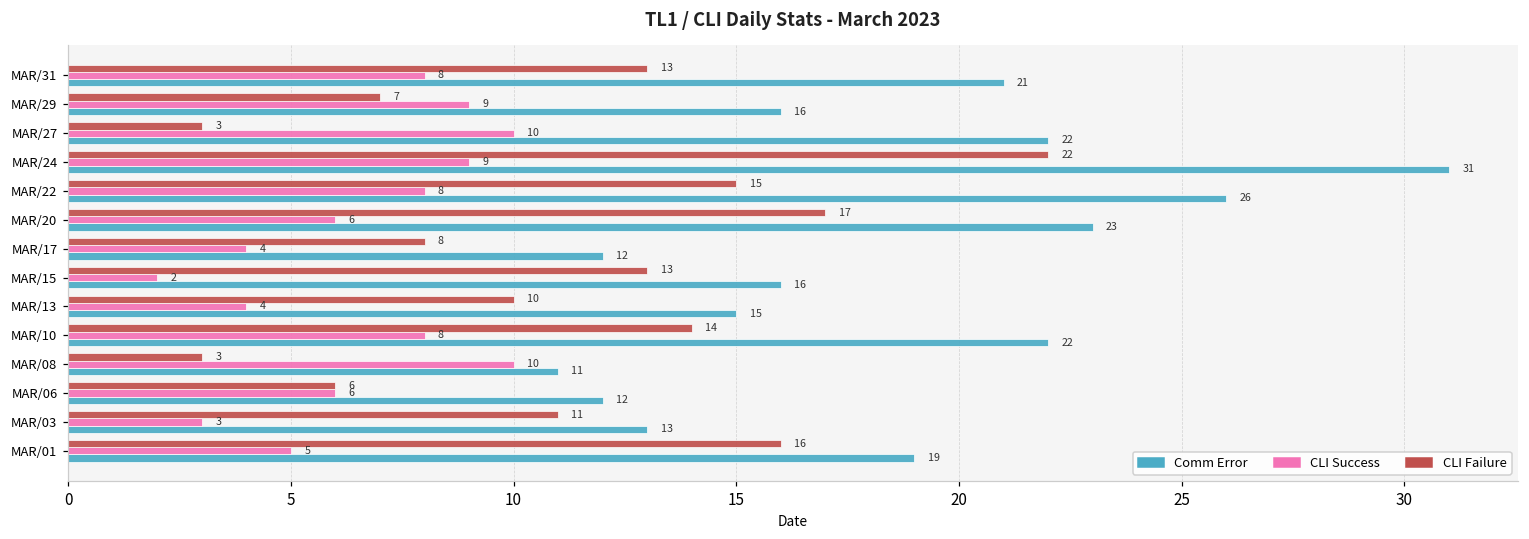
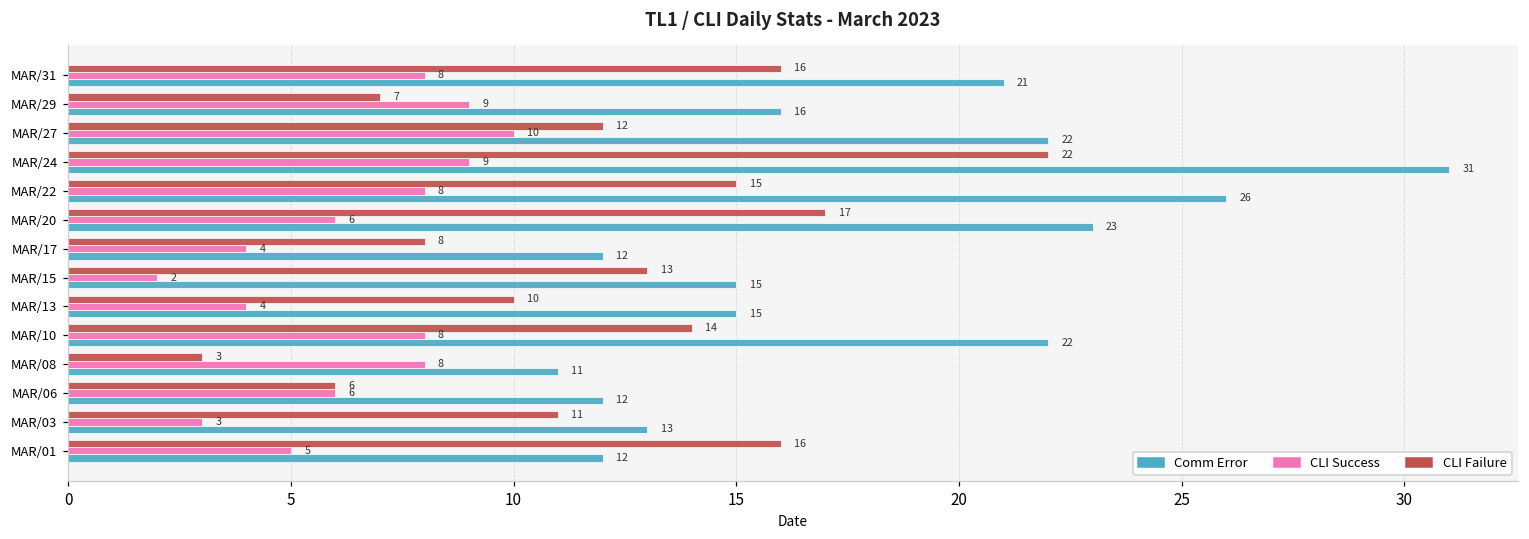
  {
    "Comm Error": {
      "MAR/31": 21,
      "MAR/29": 16,
      "MAR/27": 22,
      "MAR/24": 31,
      "MAR/22": 26,
      "MAR/20": 23,
      "MAR/17": 12,
-     "MAR/15": 16,
+     "MAR/15": 15,
      "MAR/13": 15,
      "MAR/10": 22,
      "MAR/08": 11,
      "MAR/06": 12,
      "MAR/03": 13,
-     "MAR/01": 19
+     "MAR/01": 12
    },
    "CLI Success": {
      "MAR/31": 8,
      "MAR/29": 9,
      "MAR/27": 10,
      "MAR/24": 9,
      "MAR/22": 8,
      "MAR/20": 6,
      "MAR/17": 4,
      "MAR/15": 2,
      "MAR/13": 4,
      "MAR/10": 8,
-     "MAR/08": 10,
+     "MAR/08": 8,
      "MAR/03": 3,
      "MAR/01": 5
    },
    "CLI Failure": {
-     "MAR/31": 13,
+     "MAR/31": 16,
      "MAR/29": 7,
-     "MAR/27": 3,
+     "MAR/27": 12,
      "MAR/24": 22,
      "MAR/22": 15,
      "MAR/20": 17,
      "MAR/17": 8,
      "MAR/15": 13,
      "MAR/13": 10,
      "MAR/10": 14,
      "MAR/08": 3,
      "MAR/03": 11,
      "MAR/01": 16
    }
  }
